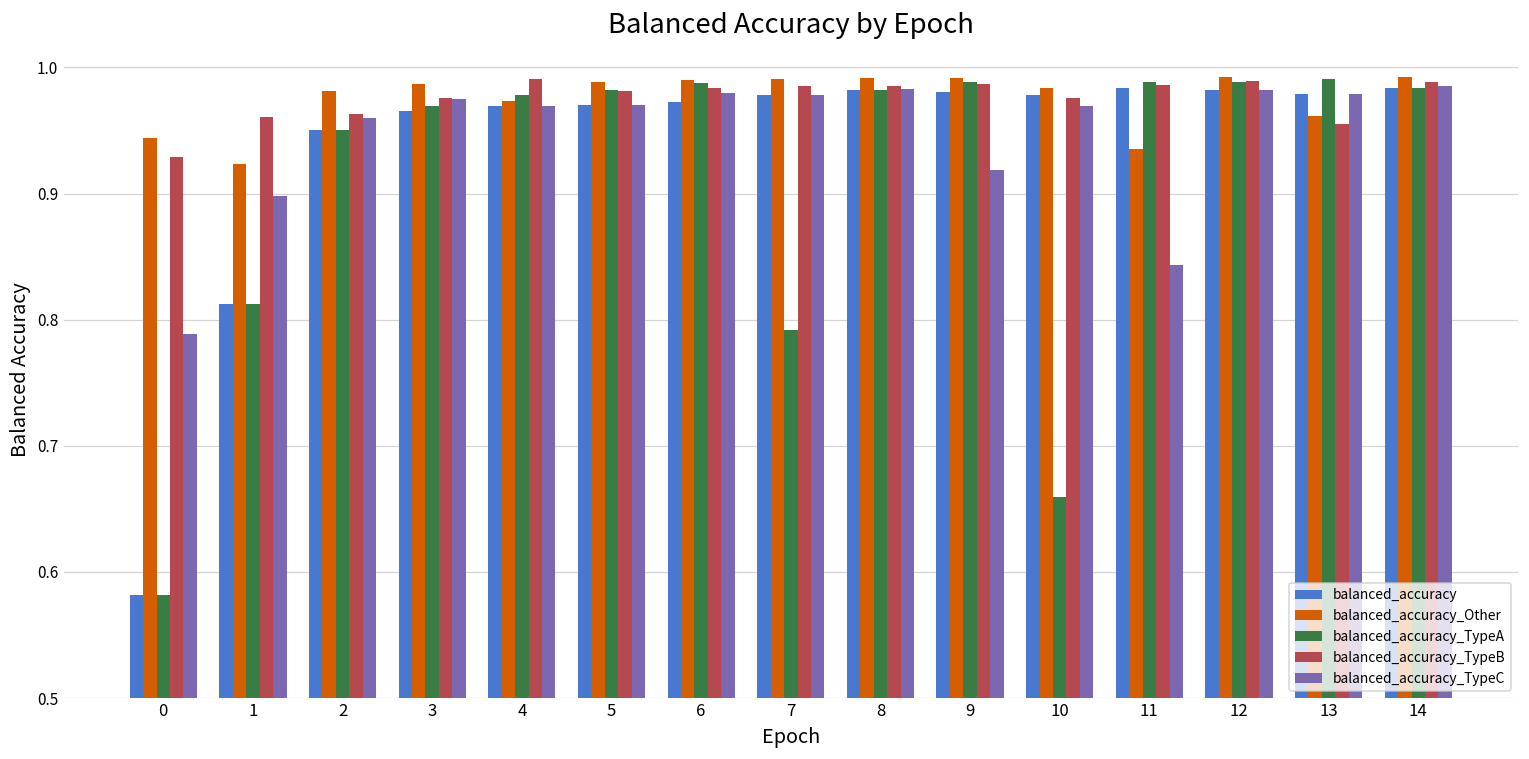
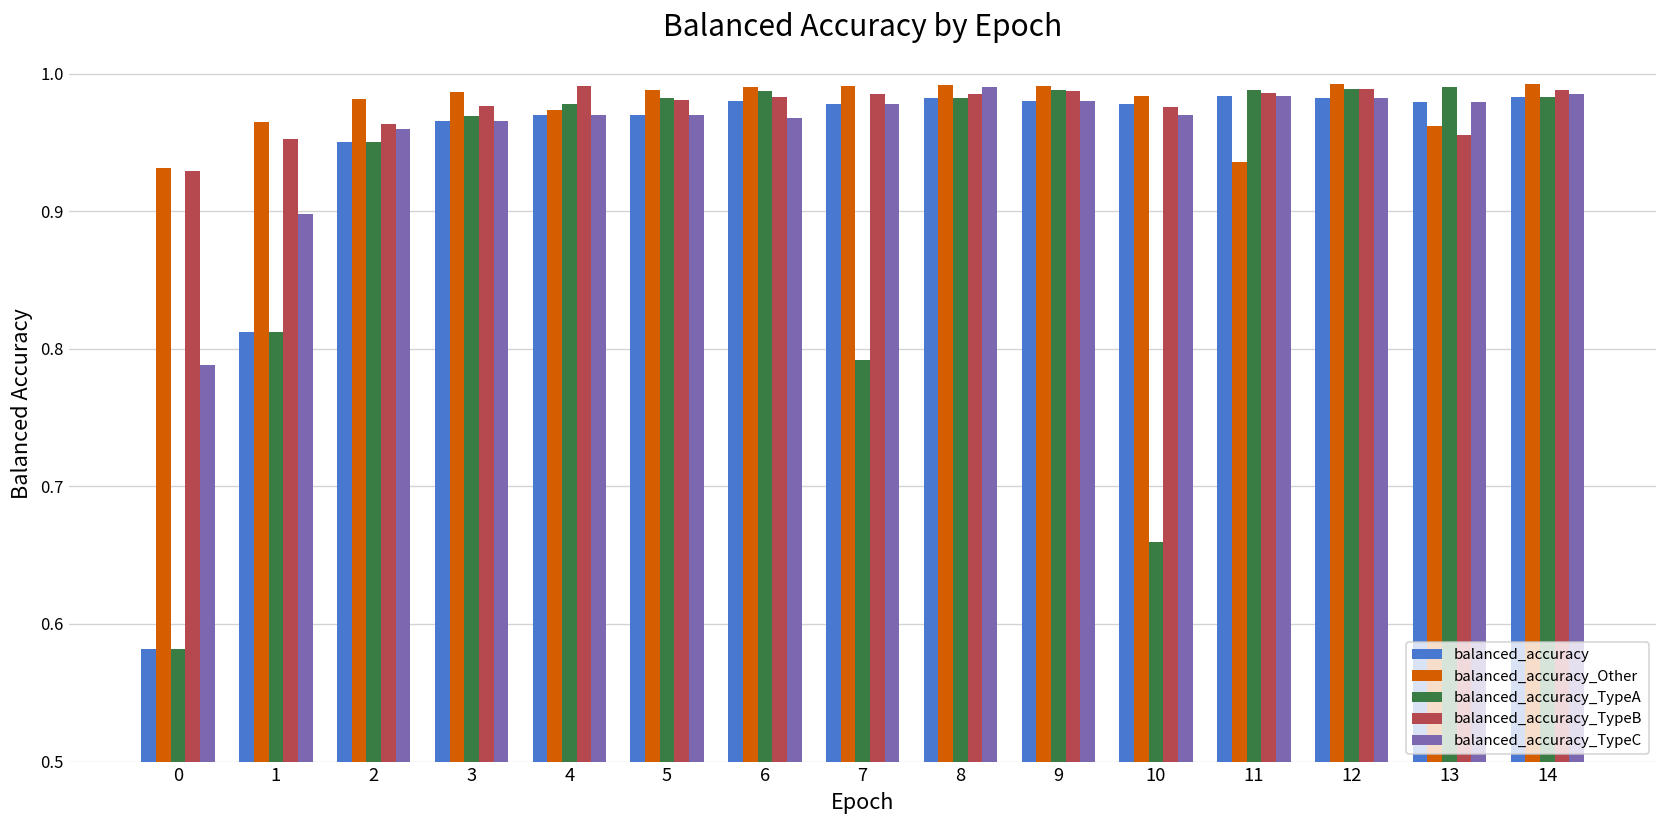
  {
    "balanced_accuracy": {
      "0": 0.582,
      "1": 0.812,
      "2": 0.950,
      "3": 0.966,
      "4": 0.970,
      "5": 0.970,
-     "6": 0.973,
+     "6": 0.980,
      "7": 0.978,
      "8": 0.982,
      "9": 0.980,
      "10": 0.978,
      "11": 0.984,
      "12": 0.982,
      "13": 0.979,
      "14": 0.983
    },
    "balanced_accuracy_Other": {
-     "0": 0.944,
-     "1": 0.924,
+     "0": 0.932,
+     "1": 0.965,
      "2": 0.981,
      "3": 0.987,
      "4": 0.974,
      "5": 0.988,
      "6": 0.990,
      "7": 0.991,
      "8": 0.991,
      "9": 0.991,
      "10": 0.984,
      "11": 0.935,
      "12": 0.993,
      "13": 0.962,
      "14": 0.992
    },
    "balanced_accuracy_TypeA": {
      "0": 0.582,
      "1": 0.812,
      "2": 0.950,
      "3": 0.969,
      "4": 0.978,
      "5": 0.982,
      "6": 0.987,
      "7": 0.792,
      "8": 0.982,
      "9": 0.988,
      "10": 0.659,
      "11": 0.988,
      "12": 0.989,
      "13": 0.990,
      "14": 0.983
    },
    "balanced_accuracy_TypeB": {
      "0": 0.929,
-     "1": 0.960,
+     "1": 0.952,
      "2": 0.963,
      "3": 0.976,
      "4": 0.991,
      "5": 0.981,
      "6": 0.983,
      "7": 0.985,
      "8": 0.985,
      "9": 0.987,
      "10": 0.975,
      "11": 0.986,
      "12": 0.989,
      "13": 0.955,
      "14": 0.988
    },
    "balanced_accuracy_TypeC": {
      "0": 0.788,
      "1": 0.898,
      "2": 0.960,
-     "3": 0.975,
+     "3": 0.966,
      "4": 0.970,
      "5": 0.970,
-     "6": 0.980,
+     "6": 0.968,
      "7": 0.978,
-     "8": 0.983,
-     "9": 0.918,
+     "8": 0.990,
+     "9": 0.980,
      "10": 0.970,
-     "11": 0.843,
+     "11": 0.984,
      "12": 0.982,
      "13": 0.979,
      "14": 0.985
    }
  }
